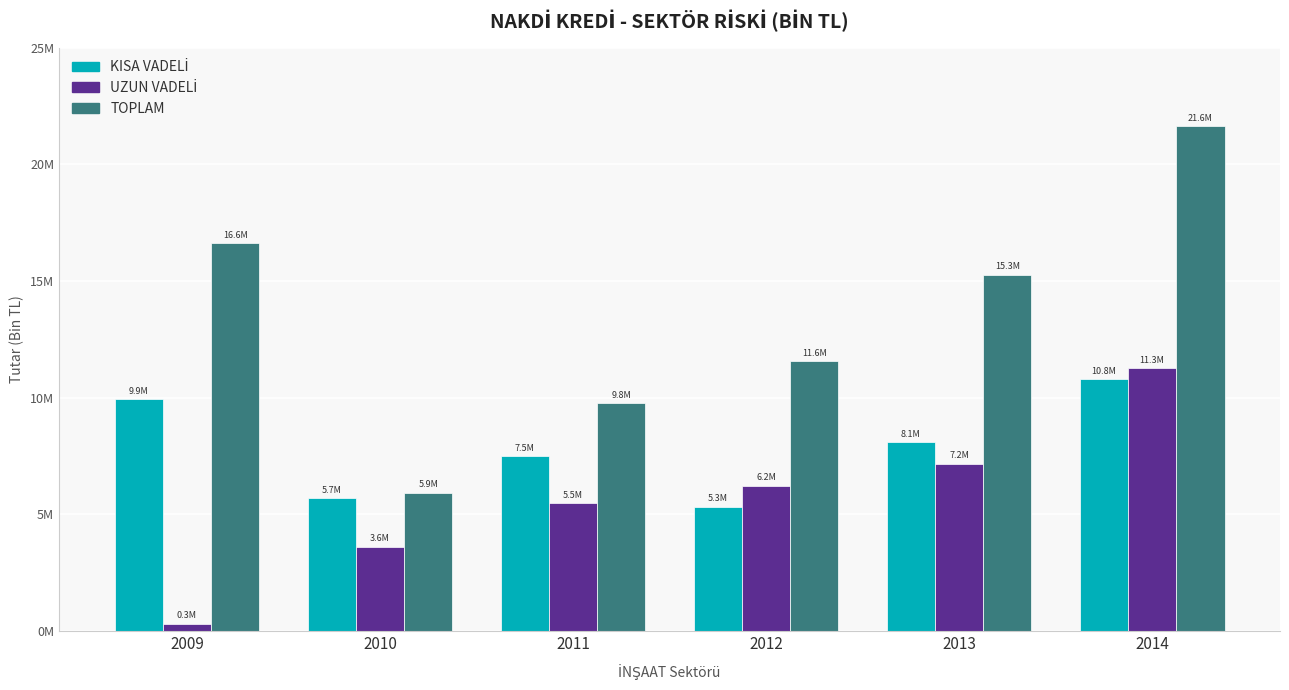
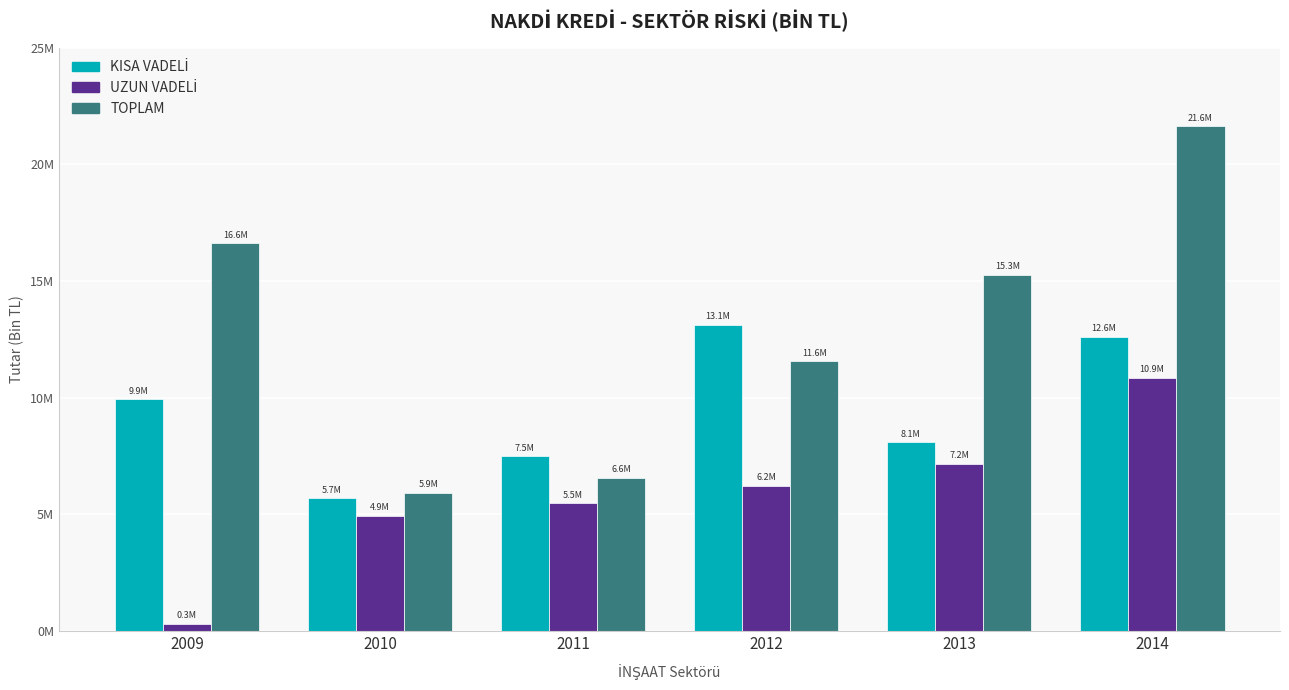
  {
    "KISA VADELİ": {
      "2009": "9.9M",
      "2010": "5.7M",
      "2011": "7.5M",
-     "2012": "5.3M",
+     "2012": "13.1M",
      "2013": "8.1M",
-     "2014": "10.8M"
+     "2014": "12.6M"
    },
    "UZUN VADELİ": {
      "2009": "0.3M",
-     "2010": "3.6M",
+     "2010": "4.9M",
      "2011": "5.5M",
      "2012": "6.2M",
      "2013": "7.2M",
-     "2014": "11.3M"
+     "2014": "10.9M"
    },
    "TOPLAM": {
      "2009": "16.6M",
      "2010": "5.9M",
-     "2011": "9.8M",
+     "2011": "6.6M",
      "2012": "11.6M",
      "2013": "15.3M",
      "2014": "21.6M"
    }
  }
